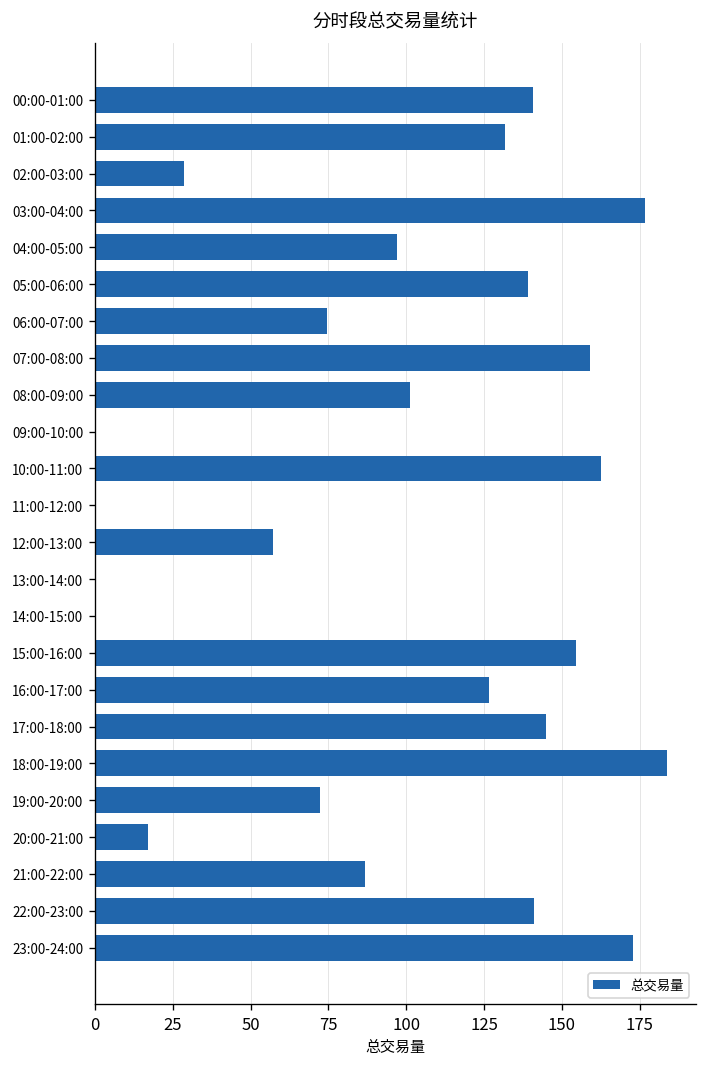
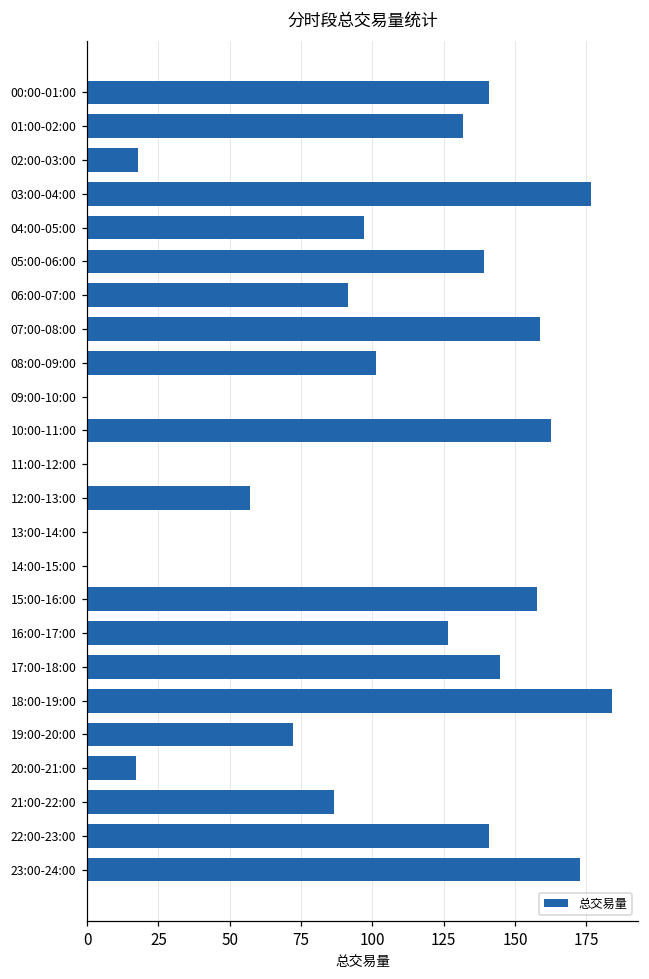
  {
    "00:00-01:00": 141,
    "01:00-02:00": 132,
-   "02:00-03:00": 29,
+   "02:00-03:00": 18,
    "03:00-04:00": 177,
    "04:00-05:00": 97,
    "05:00-06:00": 139,
-   "06:00-07:00": 75,
+   "06:00-07:00": 92,
    "07:00-08:00": 159,
    "08:00-09:00": 101,
    "09:00-10:00": 0,
    "10:00-11:00": 163,
    "11:00-12:00": 0,
    "12:00-13:00": 57,
    "13:00-14:00": 0,
    "14:00-15:00": 0,
-   "15:00-16:00": 155,
+   "15:00-16:00": 158,
    "16:00-17:00": 126,
    "17:00-18:00": 145,
    "18:00-19:00": 184,
    "19:00-20:00": 72,
    "20:00-21:00": 17,
    "21:00-22:00": 87,
    "22:00-23:00": 141,
    "23:00-24:00": 173
  }
